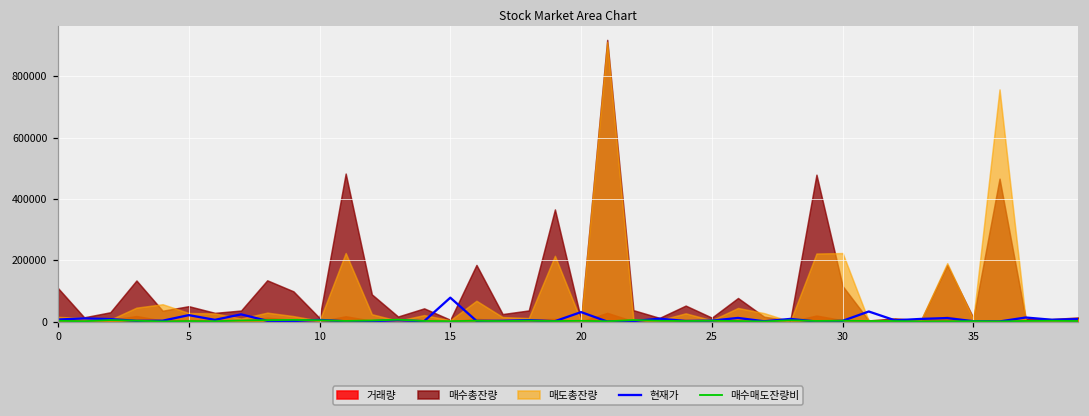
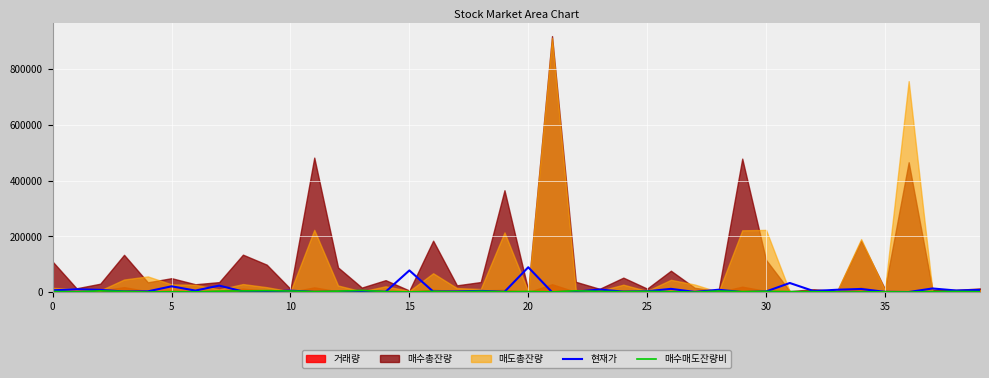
  {
    "현재가": {
      "15": 80000,
-     "20": 30000
+     "20": 90000
    },
    "매수총잔량": {
      "0": 110000,
      "5": 50000,
      "30": 120000
    },
    "매도총잔량": {
      "30": 220000
    }
  }
